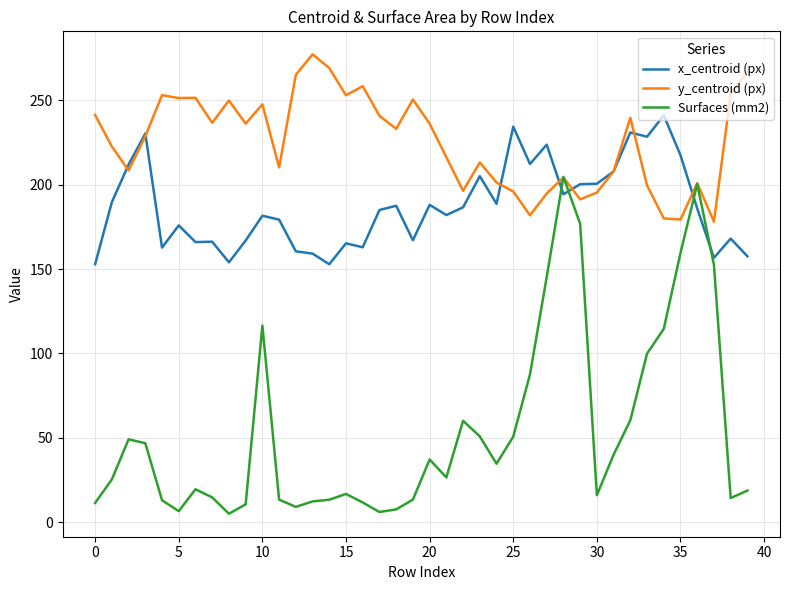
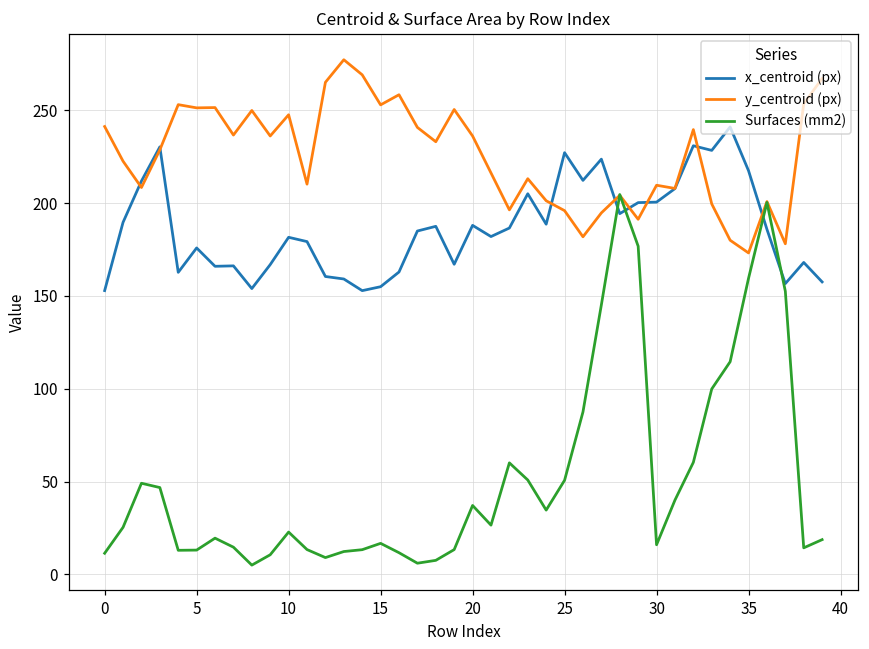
  {
    "x_centroid (px)": {
      "0": 153,
      "5": 176,
      "10": 182,
-     "15": 165,
+     "15": 155,
      "20": 188,
-     "25": 234,
+     "25": 227,
      "30": 201,
      "35": 217
    },
    "y_centroid (px)": {
      "0": 241,
      "5": 251,
      "10": 248,
      "15": 253,
      "20": 236,
      "25": 196,
-     "30": 195,
-     "35": 179
+     "30": 210,
+     "35": 173
    },
    "Surfaces (mm2)": {
      "0": 11,
-     "5": 7,
-     "10": 116,
+     "5": 13,
+     "10": 23,
      "15": 17,
      "20": 37,
      "25": 51,
      "30": 16,
      "35": 159
    }
  }
